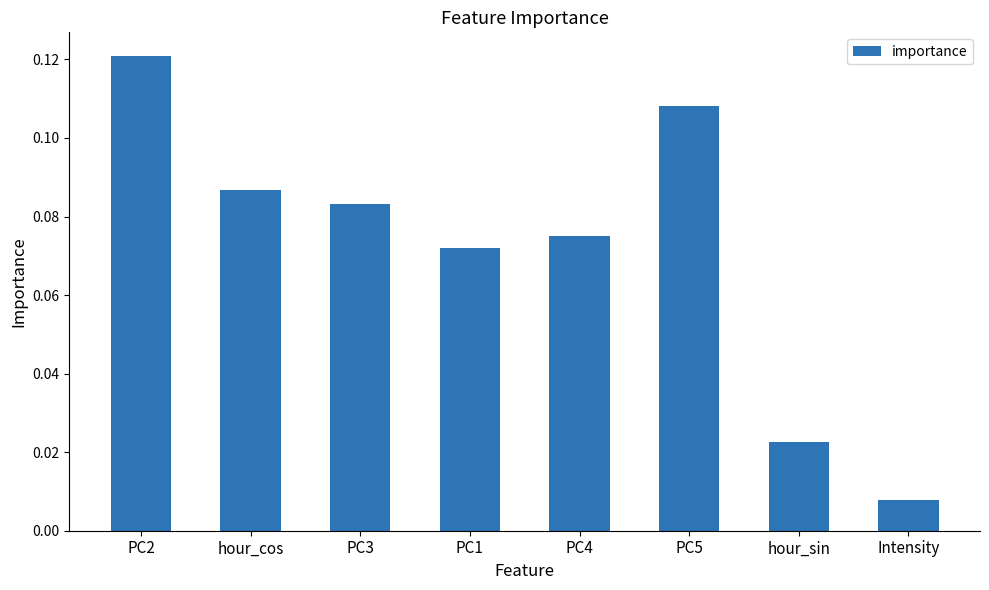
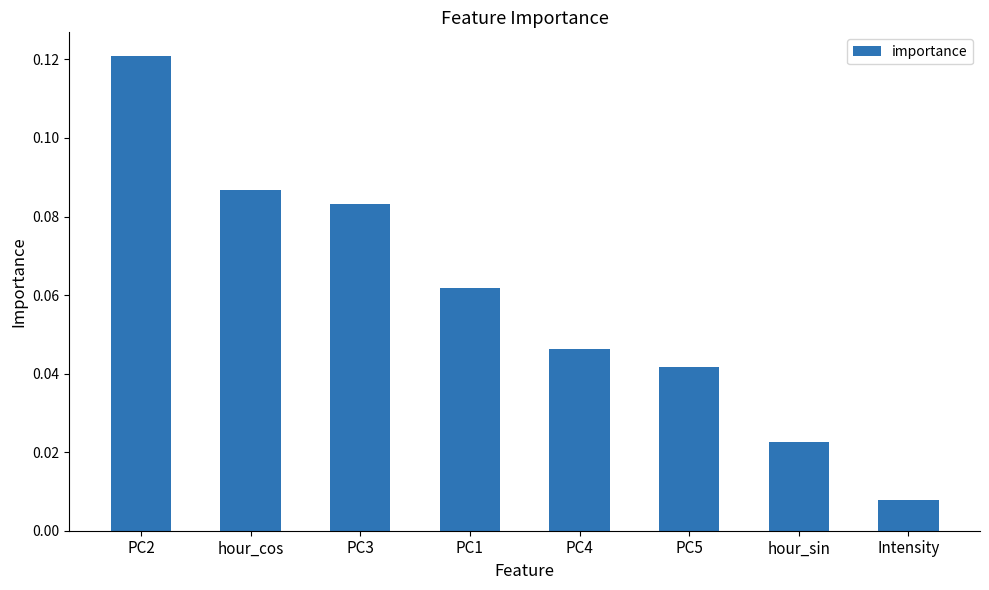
  {
    "PC2": 0.121,
    "hour_cos": 0.087,
    "PC3": 0.083,
-   "PC1": 0.072,
-   "PC4": 0.075,
-   "PC5": 0.108,
+   "PC1": 0.062,
+   "PC4": 0.046,
+   "PC5": 0.042,
    "hour_sin": 0.022,
    "Intensity": 0.008
  }
